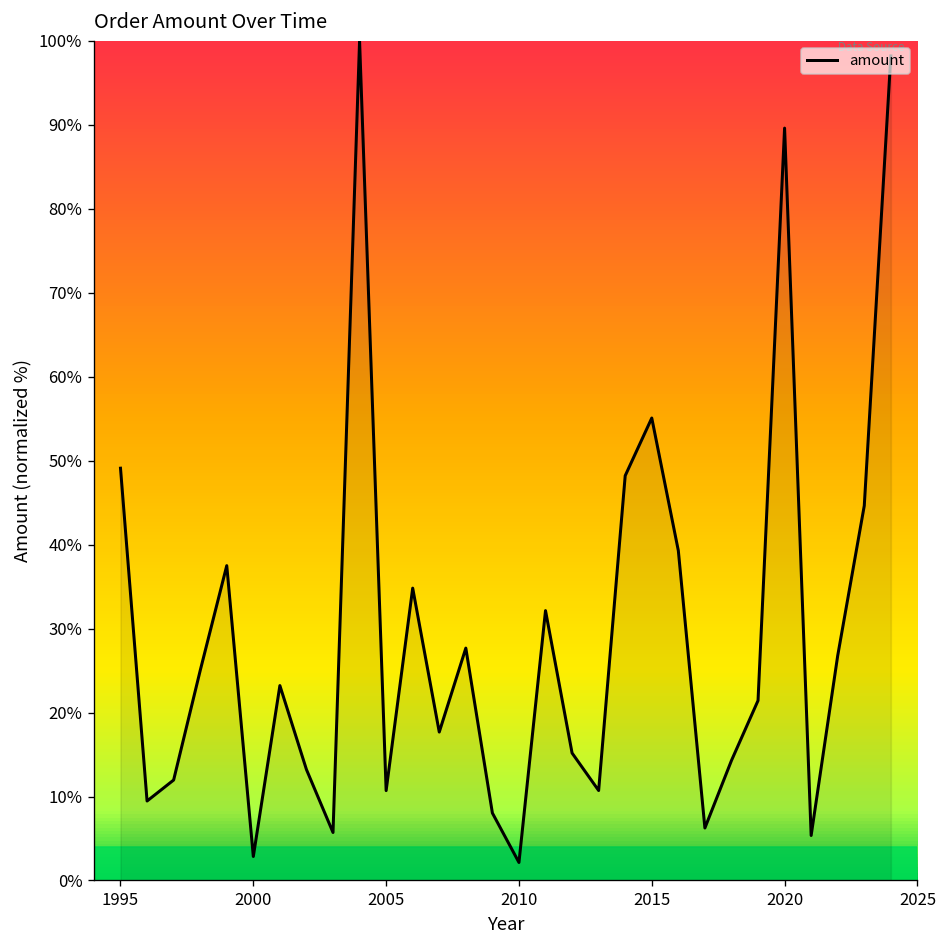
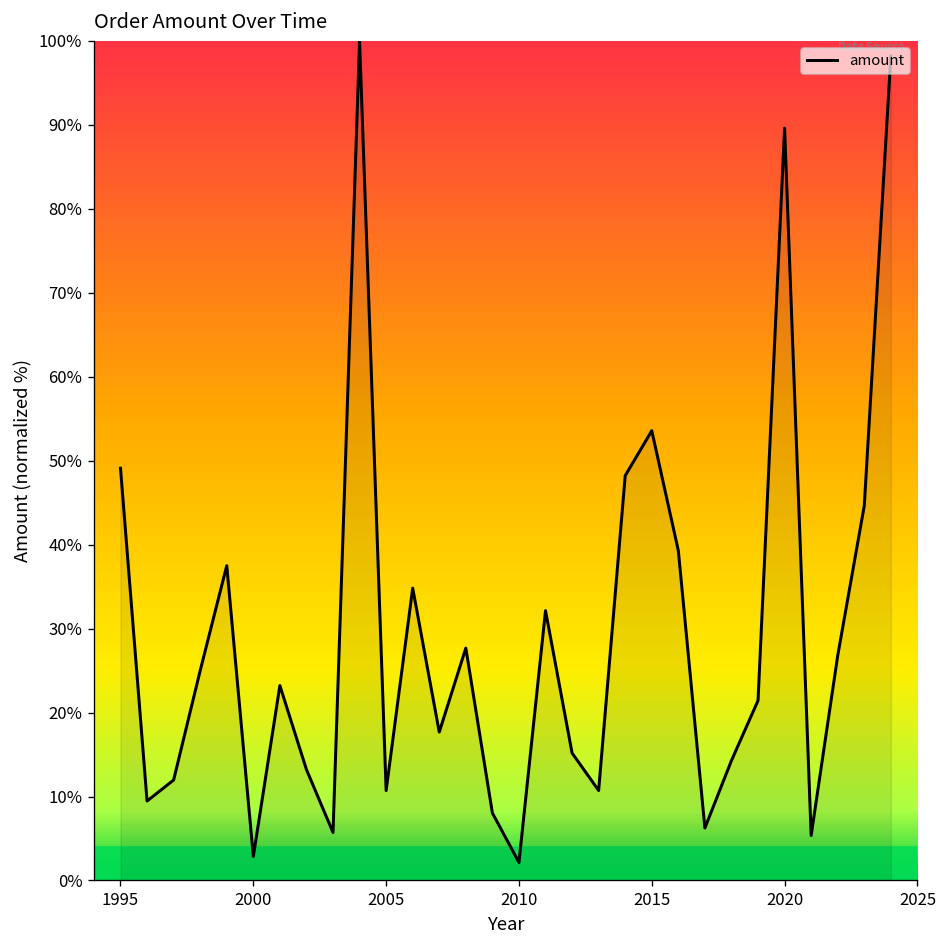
  {
    "1995": "49%",
    "2005": "11%",
-   "2015": "55%",
+   "2015": "54%",
    "2020": "90%"
  }
